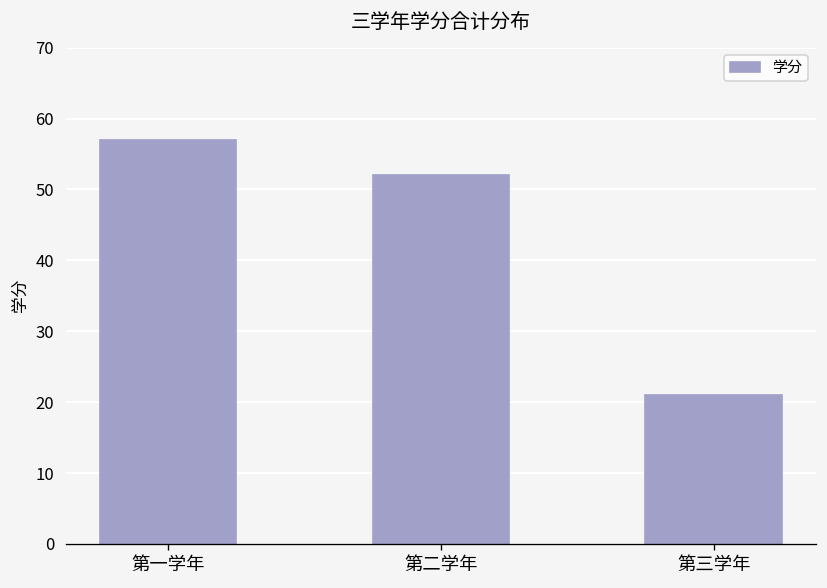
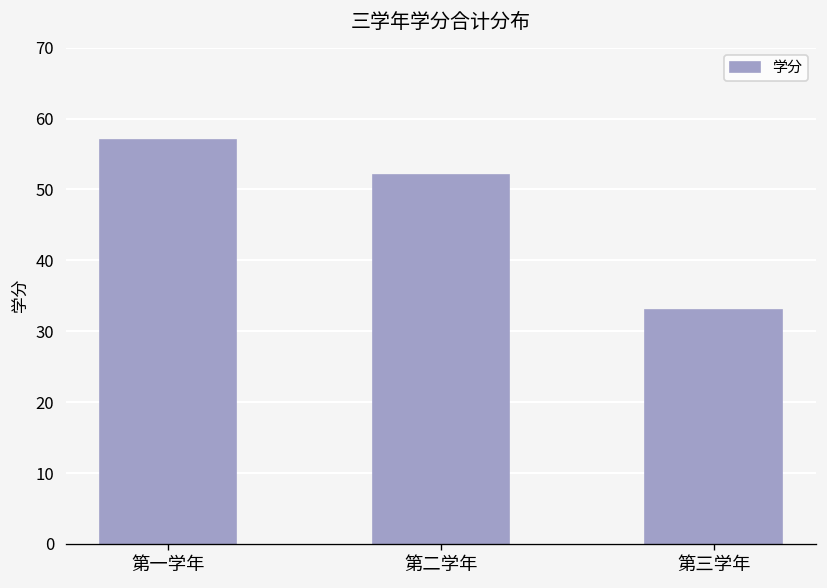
  {
    "第一学年": 57,
    "第二学年": 52,
-   "第三学年": 21
+   "第三学年": 33
  }
